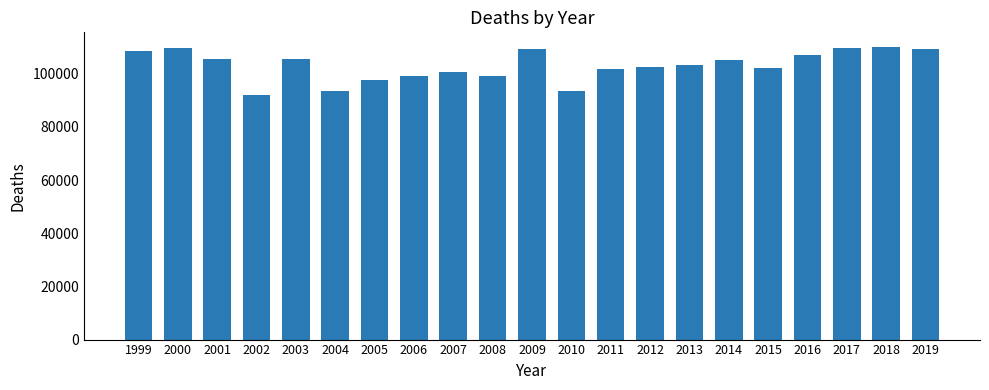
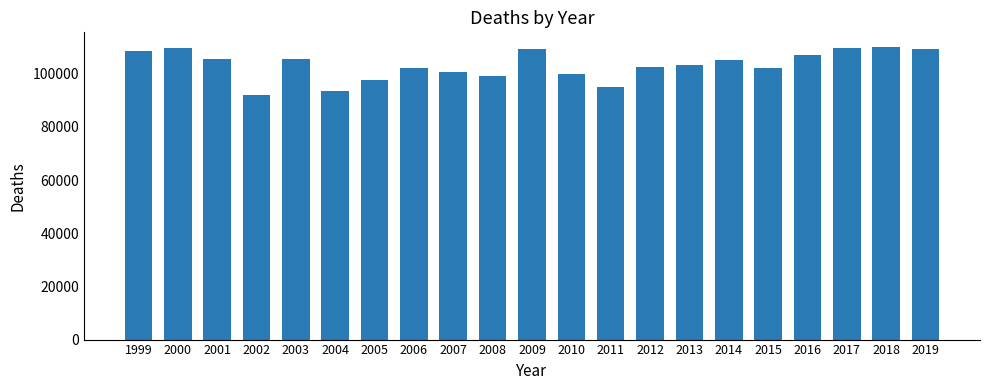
  {
    "1999": 108000,
    "2000": 110000,
    "2001": 105000,
    "2002": 92000,
    "2003": 105000,
    "2004": 93000,
    "2005": 98000,
-   "2006": 99000,
+   "2006": 102000,
    "2007": 101000,
    "2008": 99000,
    "2009": 109000,
-   "2010": 94000,
-   "2011": 102000,
+   "2010": 100000,
+   "2011": 95000,
    "2012": 102000,
    "2013": 103000,
    "2014": 105000,
    "2015": 102000,
    "2016": 107000,
    "2017": 110000,
    "2018": 110000,
    "2019": 109000
  }
